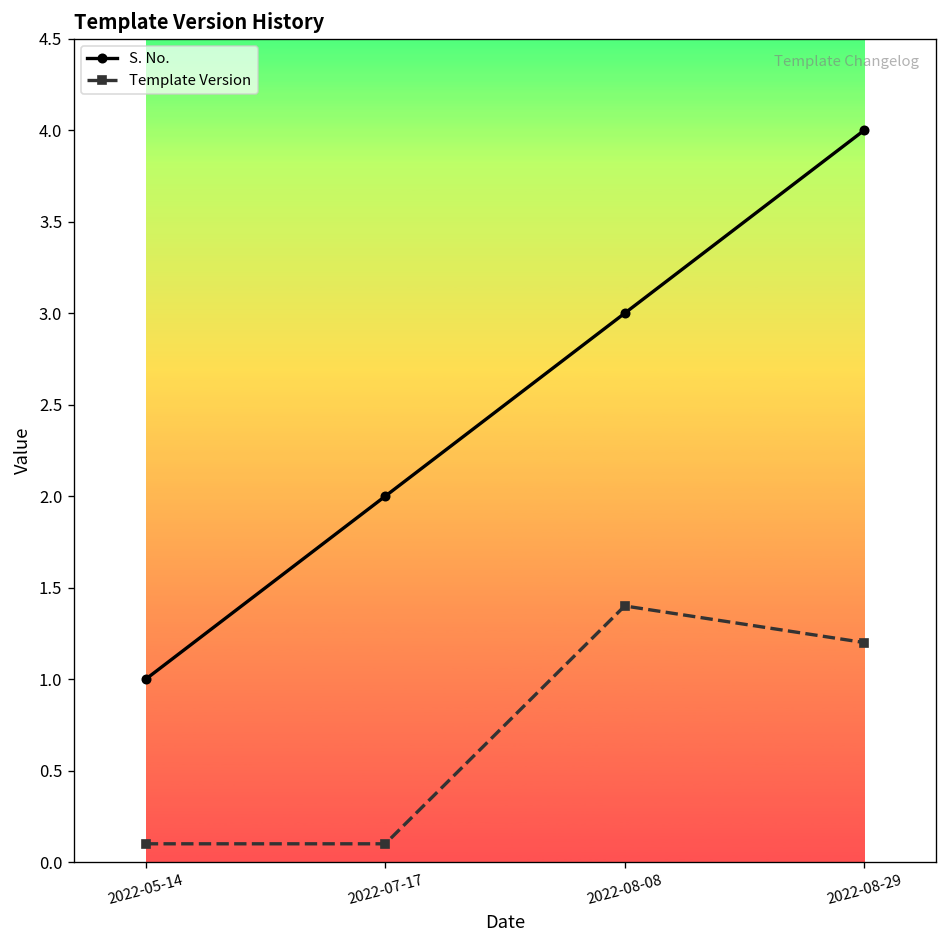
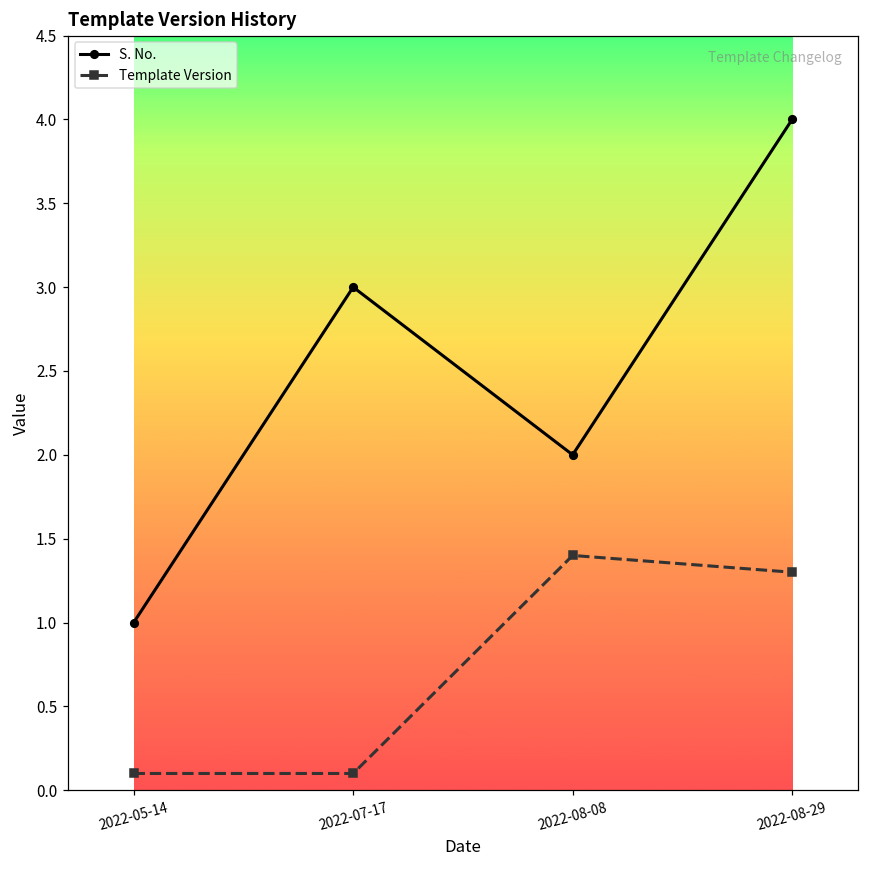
  {
    "S. No.": {
      "2022-05-14": 1,
-     "2022-07-17": 2,
-     "2022-08-08": 3,
+     "2022-07-17": 3,
+     "2022-08-08": 2,
      "2022-08-29": 4
    },
    "Template Version": {
      "2022-05-14": 0.1,
      "2022-07-17": 0.1,
      "2022-08-08": 1.4,
-     "2022-08-29": 1.2
+     "2022-08-29": 1.3
    }
  }
